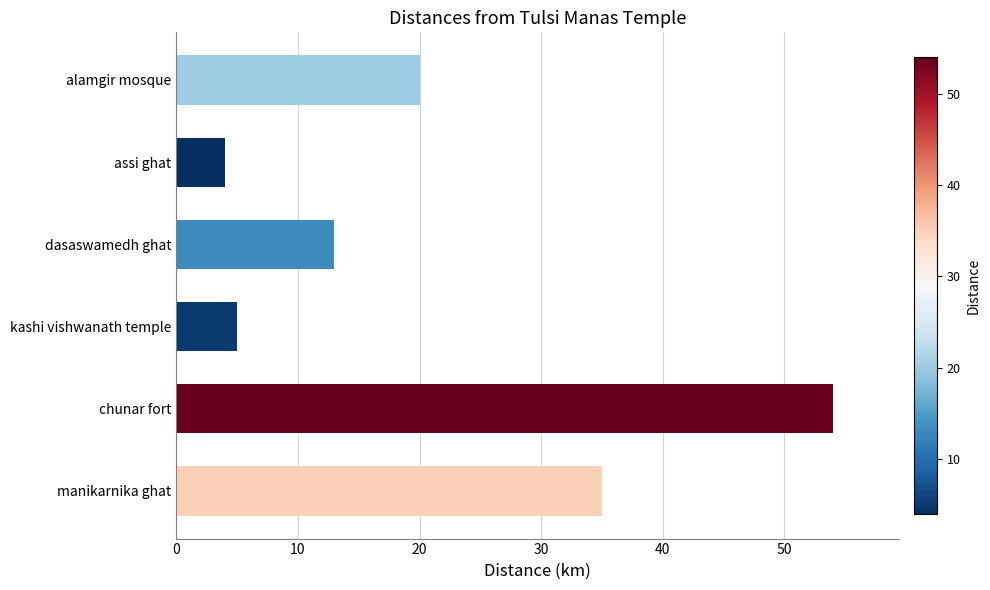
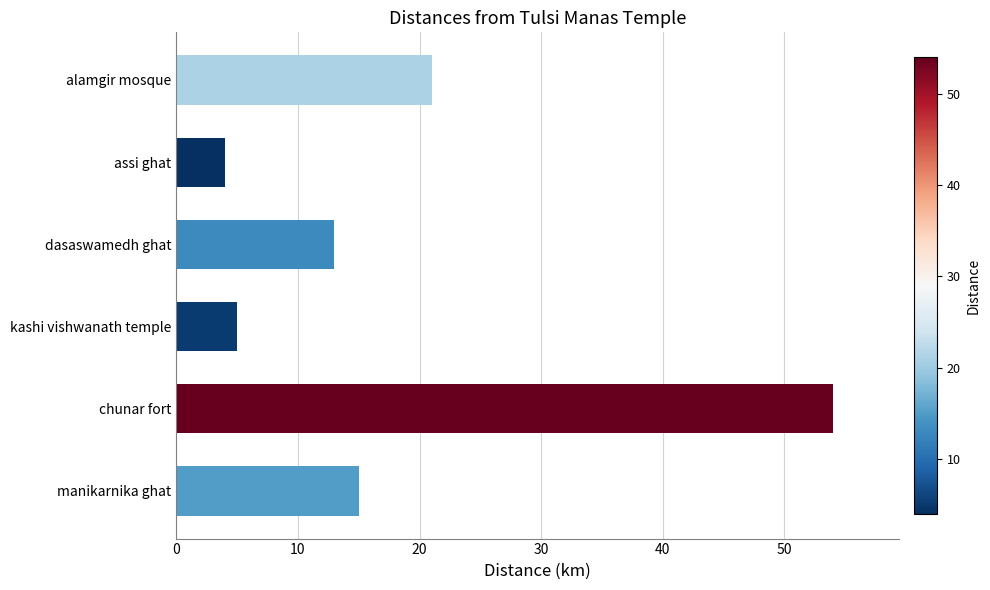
  {
-   "alamgir mosque": 20,
+   "alamgir mosque": 21,
    "assi ghat": 4,
    "dasaswamedh ghat": 13,
    "kashi vishwanath temple": 5,
    "chunar fort": 54,
-   "manikarnika ghat": 35
+   "manikarnika ghat": 15
  }
